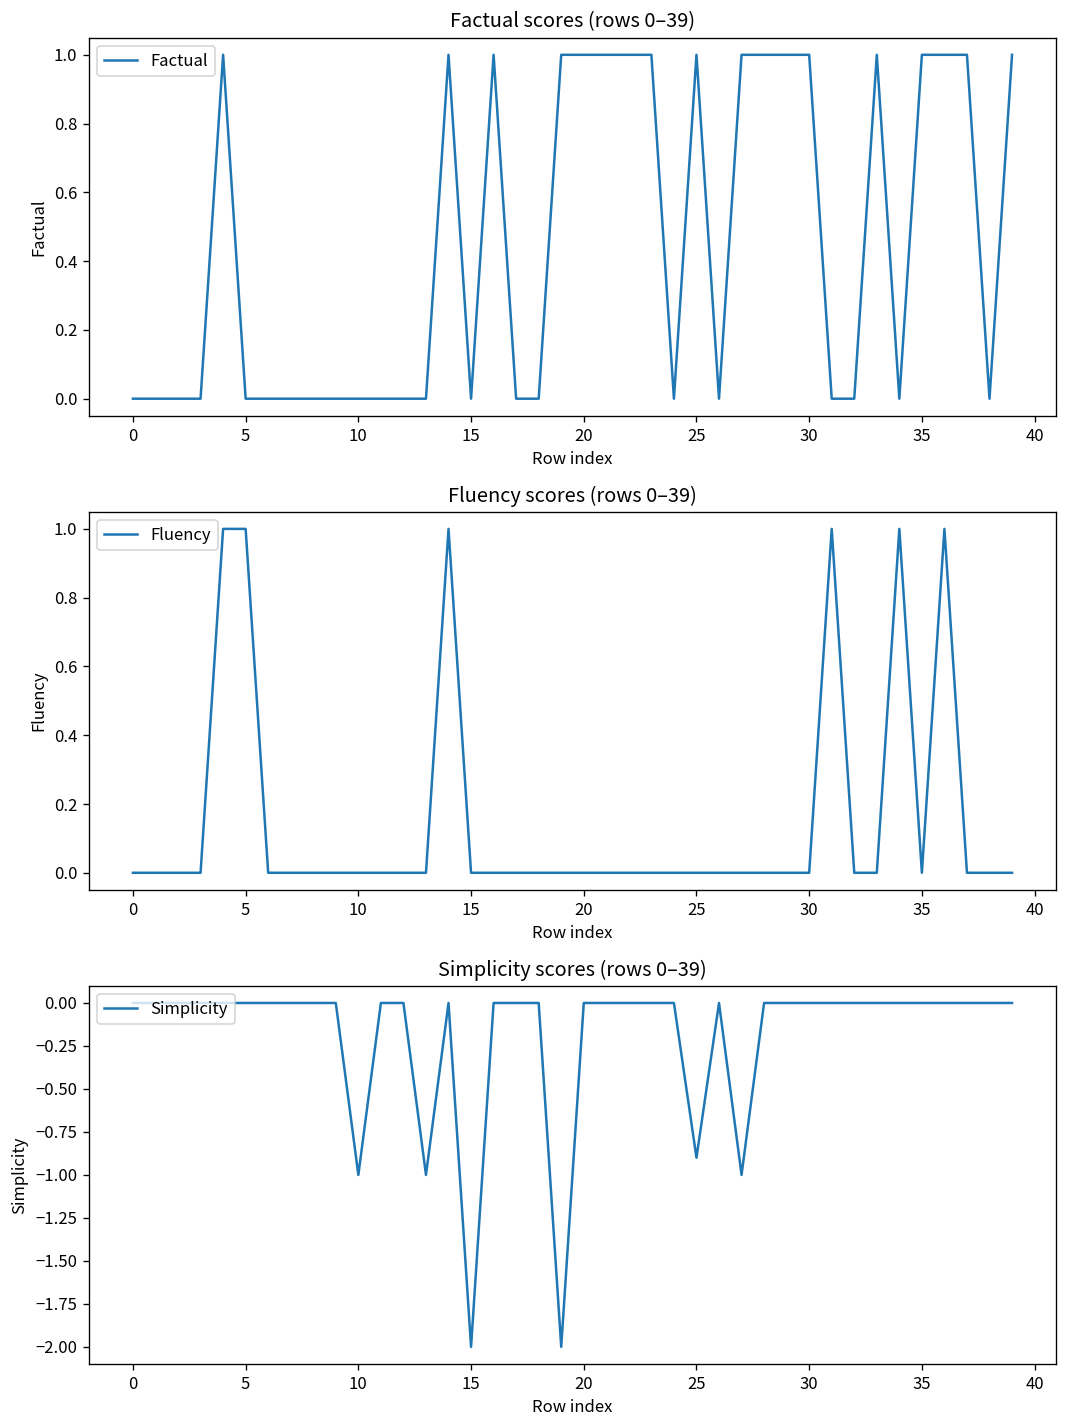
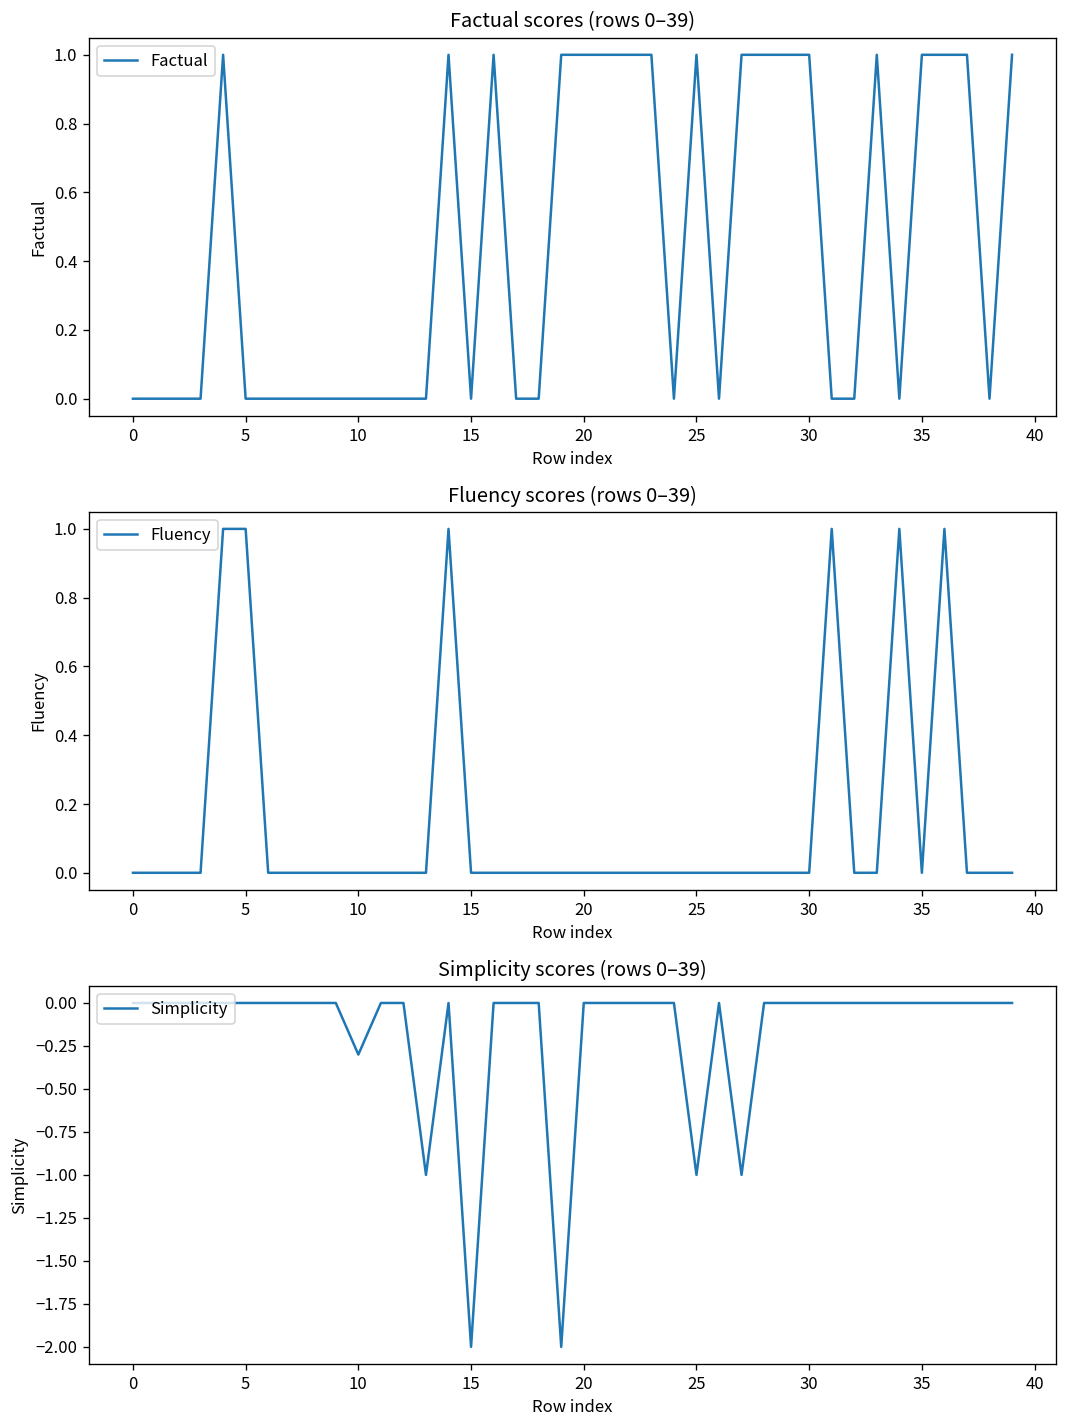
  {
    "Factual scores (rows 0–39)": {
      "0": 0.00,
      "5": 0.00,
      "10": 0.00,
      "15": 0.00,
      "20": 1.00,
      "25": 1.00,
      "30": 1.00,
      "35": 1.00
    },
    "Fluency scores (rows 0–39)": {
      "0": 0.00,
      "5": 1.00,
      "10": 0.00,
      "15": 0.00,
      "20": 0.00,
      "25": 0.00,
      "30": 0.00,
      "35": 0.00
    },
    "Simplicity scores (rows 0–39)": {
      "5": 0.0,
-     "10": -1.0,
+     "10": -0.3,
      "15": -2.0,
      "20": 0.0,
-     "25": -0.9,
+     "25": -1.0,
      "30": 0.0,
      "35": 0.0
    }
  }
